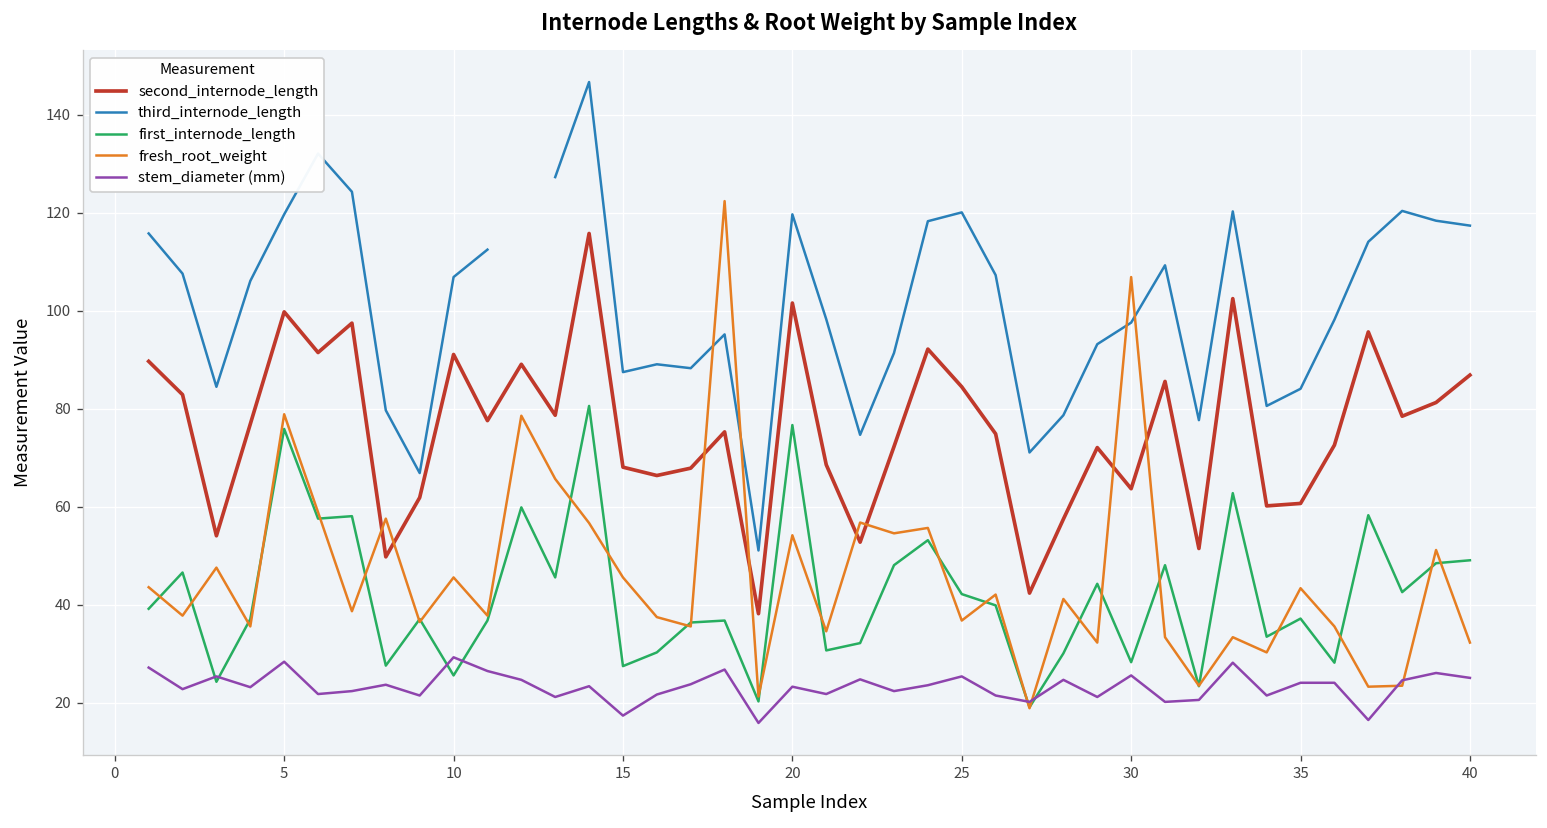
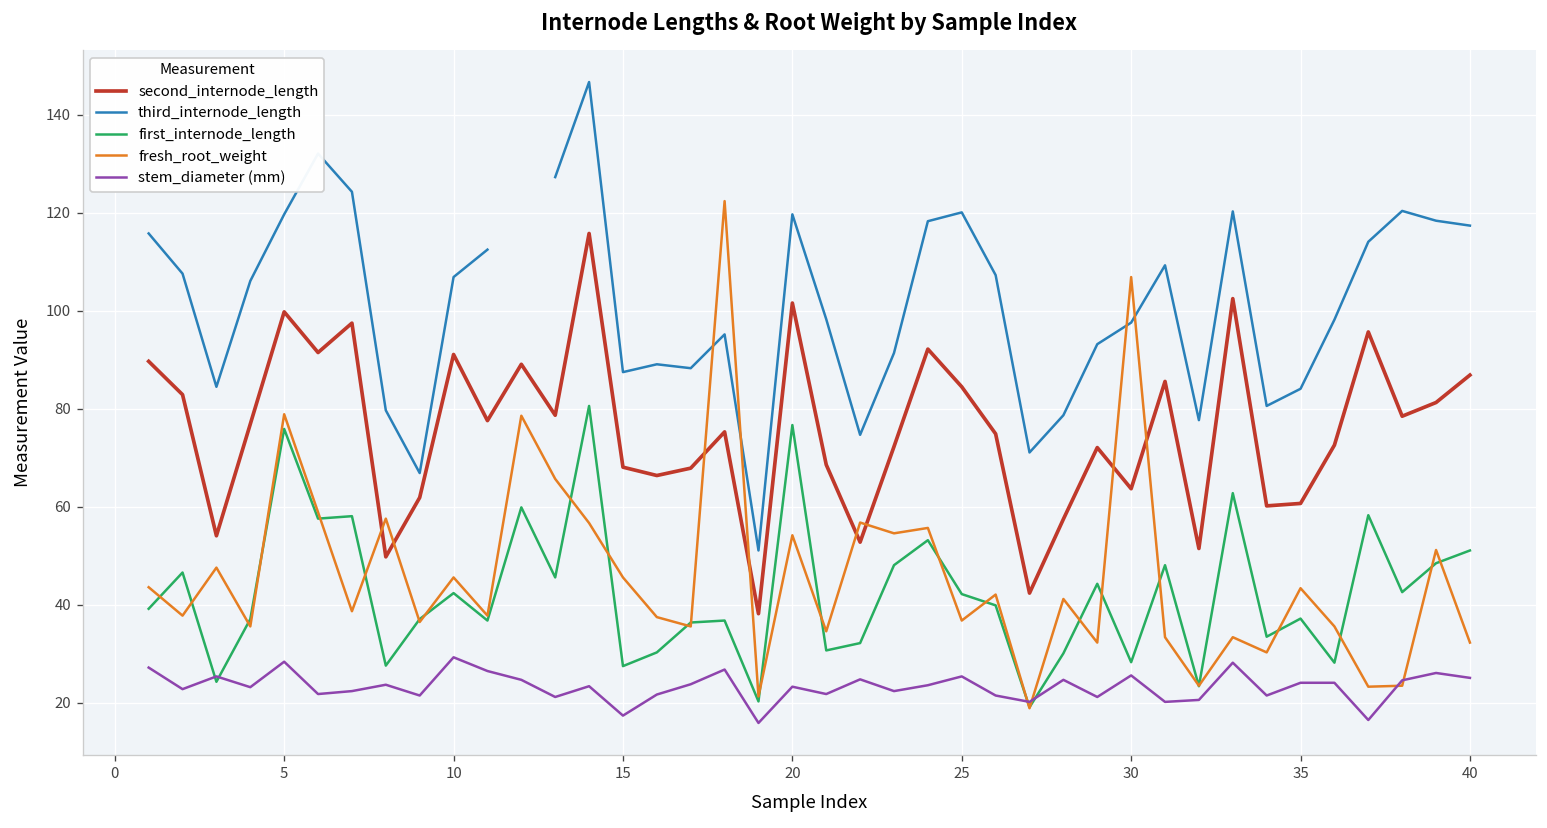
  {
    "second_internode_length": {
      "5": 100,
      "10": 91,
      "15": 68,
      "20": 102,
      "25": 85,
      "30": 64,
      "35": 61,
      "40": 87
    },
    "third_internode_length": {
      "5": 120,
      "10": 107,
      "15": 88,
      "20": 120,
      "25": 120,
      "30": 98,
      "35": 84,
      "40": 117
    },
    "first_internode_length": {
      "5": 76,
-     "10": 26,
+     "10": 42,
      "15": 28,
      "20": 77,
      "25": 42,
      "30": 28,
      "35": 37,
-     "40": 49
+     "40": 51
    },
    "fresh_root_weight": {
      "5": 79,
      "10": 46,
      "15": 46,
      "20": 54,
      "25": 37,
      "30": 107,
      "35": 43,
      "40": 32
    },
    "stem_diameter (mm)": {
      "5": 28,
      "10": 29,
      "15": 17,
      "20": 23,
      "25": 25,
      "30": 26,
      "35": 24,
      "40": 25
    }
  }
